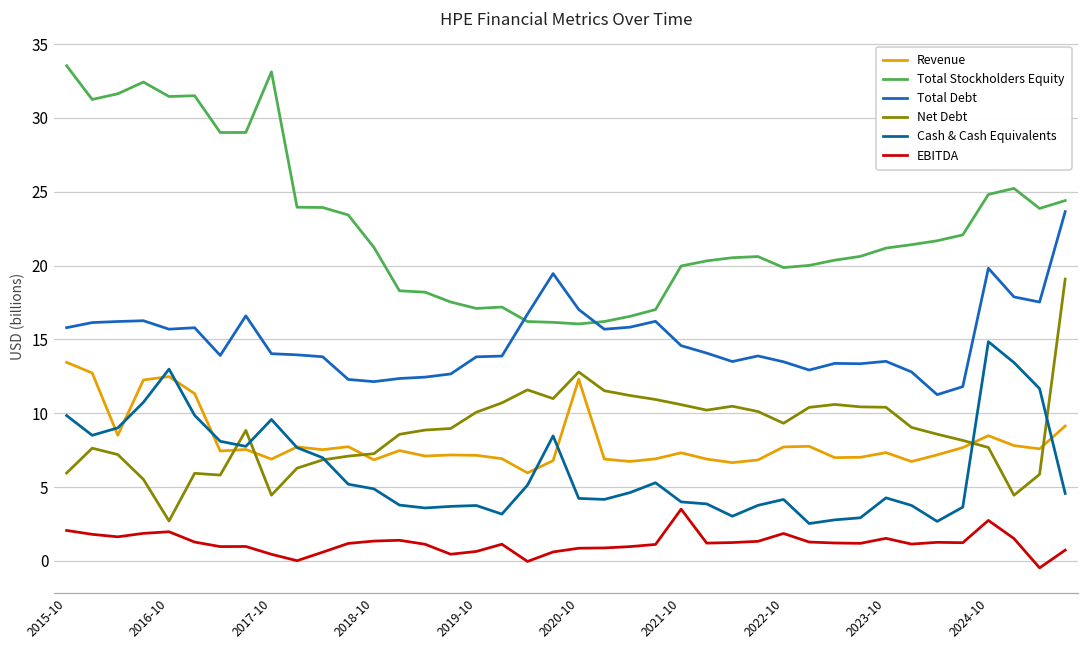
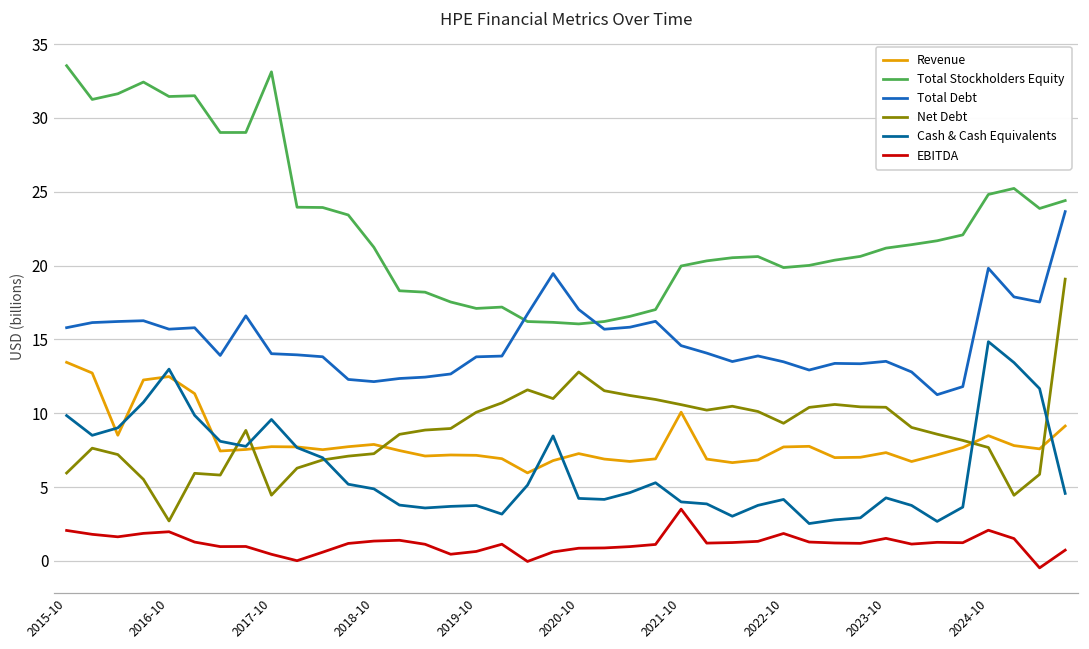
  {
    "Revenue": {
      "2015-10": 13.4,
      "2016-10": 12.5,
-     "2017-10": 6.9,
-     "2018-10": 6.8,
+     "2017-10": 7.7,
+     "2018-10": 7.9,
      "2019-10": 7.2,
-     "2020-10": 12.3,
-     "2021-10": 7.3,
+     "2020-10": 7.3,
+     "2021-10": 10.1,
      "2022-10": 7.7,
      "2023-10": 7.3,
      "2024-10": 8.5
    },
    "Total Stockholders Equity": {
      "2015-10": 33.5,
      "2016-10": 31.4,
      "2017-10": 33.1,
      "2018-10": 21.2,
      "2019-10": 17.1,
      "2020-10": 16.0,
      "2021-10": 20.0,
      "2022-10": 19.9,
      "2023-10": 21.2,
      "2024-10": 24.8
    },
    "Net Debt": {
      "2015-10": 6.0,
      "2016-10": 2.7,
      "2017-10": 4.5,
      "2018-10": 7.3,
      "2019-10": 10.1,
      "2020-10": 12.8,
      "2021-10": 10.6,
      "2022-10": 9.3,
      "2023-10": 10.4,
      "2024-10": 7.7
    },
    "EBITDA": {
      "2015-10": 2.1,
      "2016-10": 2.0,
      "2017-10": 0.4,
      "2018-10": 1.3,
      "2019-10": 0.6,
      "2020-10": 0.9,
      "2021-10": 3.5,
      "2022-10": 1.9,
      "2023-10": 1.5,
-     "2024-10": 2.7
+     "2024-10": 2.1
    }
  }
